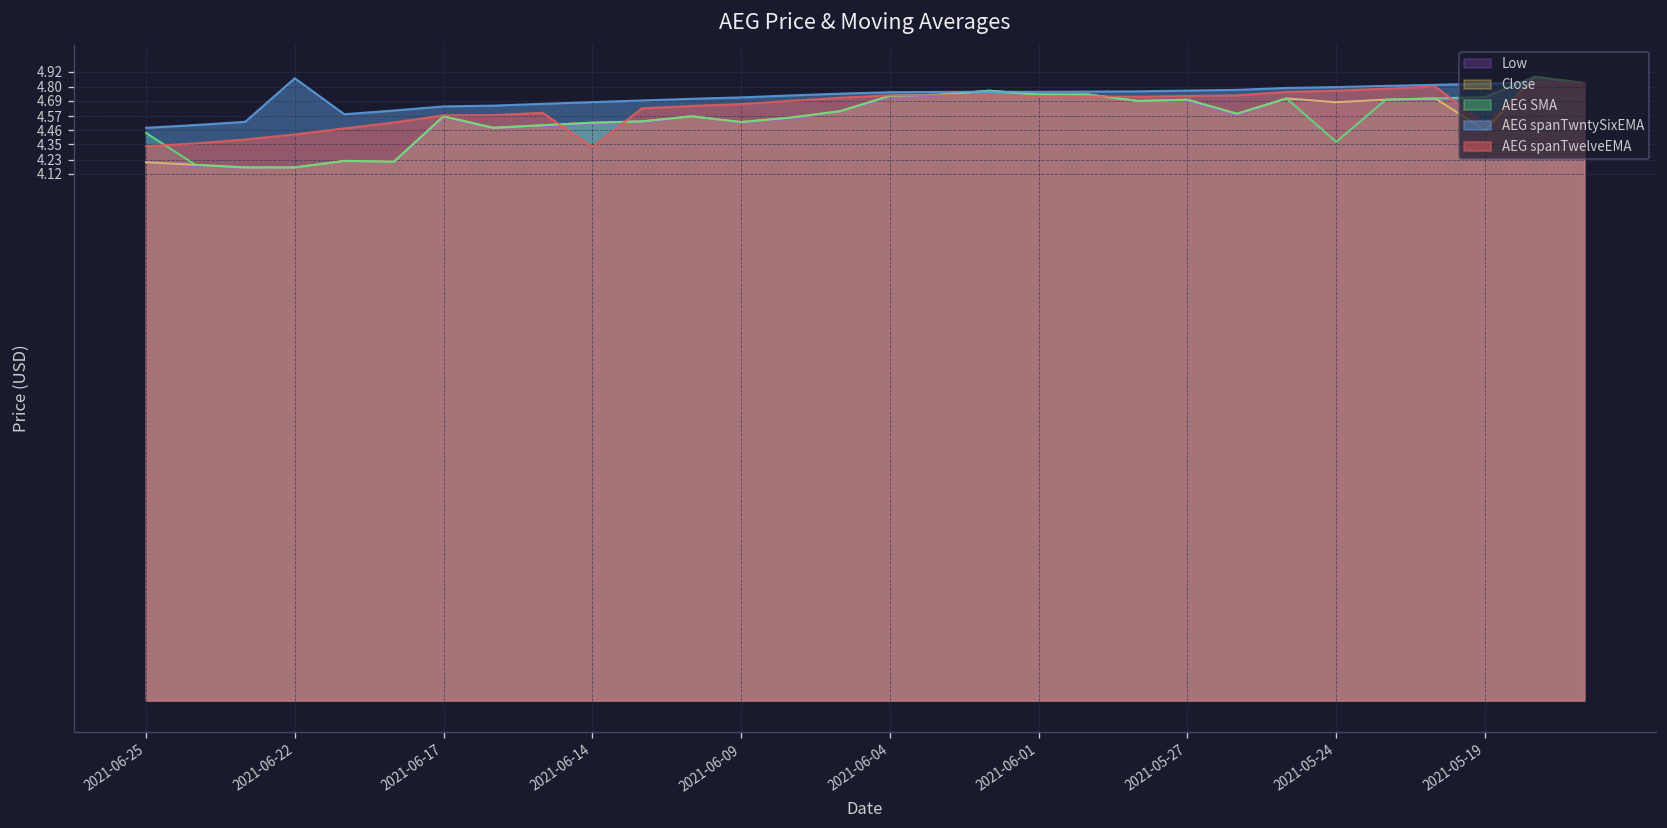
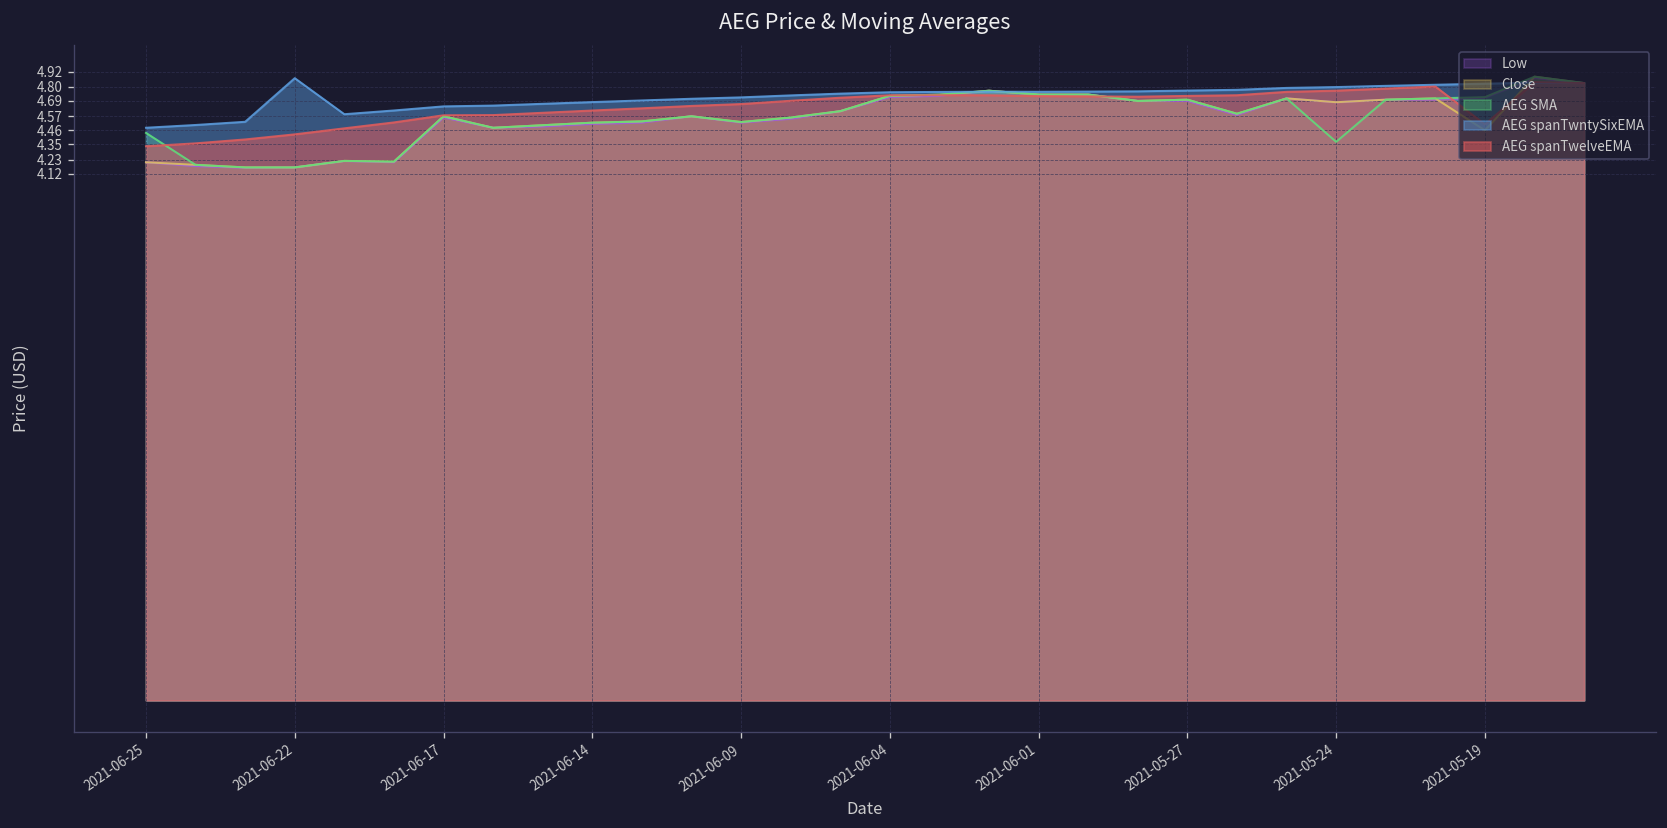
  {
    "AEG SMA": {
      "2021-06-25": 4.44,
      "2021-05-24": 4.37
    },
    "AEG spanTwntySixEMA": {
      "2021-06-25": 4.48,
      "2021-06-22": 4.87,
      "2021-06-17": 4.65,
      "2021-06-14": 4.68,
      "2021-06-09": 4.72,
      "2021-06-04": 4.76,
      "2021-05-27": 4.77,
      "2021-05-24": 4.80
    },
    "AEG spanTwelveEMA": {
      "2021-06-25": 4.34,
      "2021-06-22": 4.43,
-     "2021-06-14": 4.33,
+     "2021-06-14": 4.62,
      "2021-06-09": 4.67,
      "2021-05-27": 4.73,
      "2021-05-24": 4.77
    }
  }
